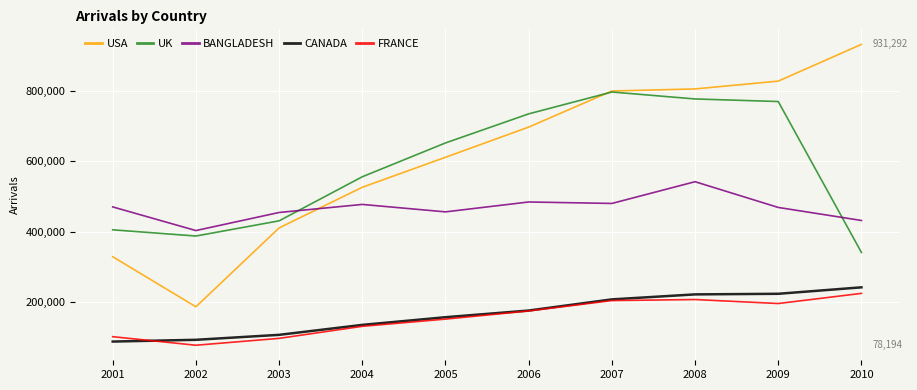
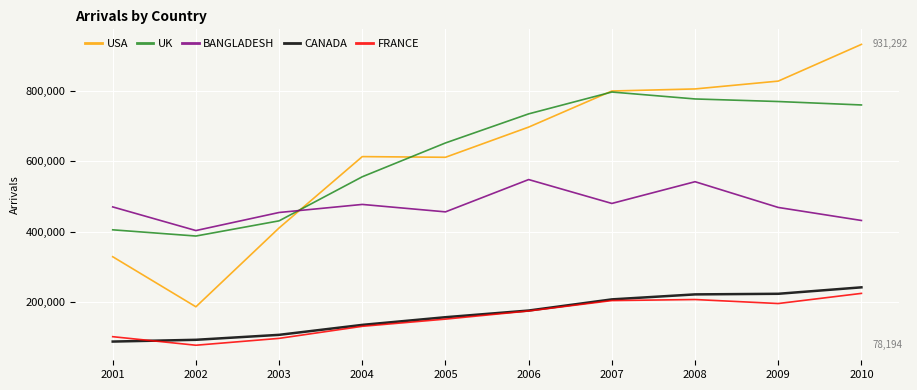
  {
    "USA": {
      "2001": "330,000",
      "2002": "190,000",
      "2003": "410,000",
-     "2004": "530,000",
+     "2004": "610,000",
      "2005": "610,000",
      "2006": "700,000",
      "2008": "800,000",
      "2009": "830,000"
    },
    "UK": {
      "2001": "410,000",
      "2002": "390,000",
      "2003": "430,000",
      "2004": "560,000",
      "2005": "650,000",
      "2006": "730,000",
      "2008": "780,000",
      "2009": "770,000",
-     "2010": "340,000"
+     "2010": "760,000"
    },
    "BANGLADESH": {
      "2001": "470,000",
      "2002": "400,000",
      "2003": "450,000",
      "2004": "480,000",
      "2005": "460,000",
-     "2006": "480,000",
+     "2006": "550,000",
      "2007": "480,000",
      "2008": "540,000",
      "2009": "470,000",
      "2010": "430,000"
    },
    "CANADA": {
      "2001": "90,000",
      "2002": "90,000",
      "2003": "110,000",
      "2008": "220,000",
      "2009": "220,000",
      "2010": "240,000"
    },
    "FRANCE": {
      "2001": "100,000",
      "2002": "80,000",
      "2003": "100,000",
      "2008": "210,000",
      "2009": "200,000",
      "2010": "230,000"
    }
  }
